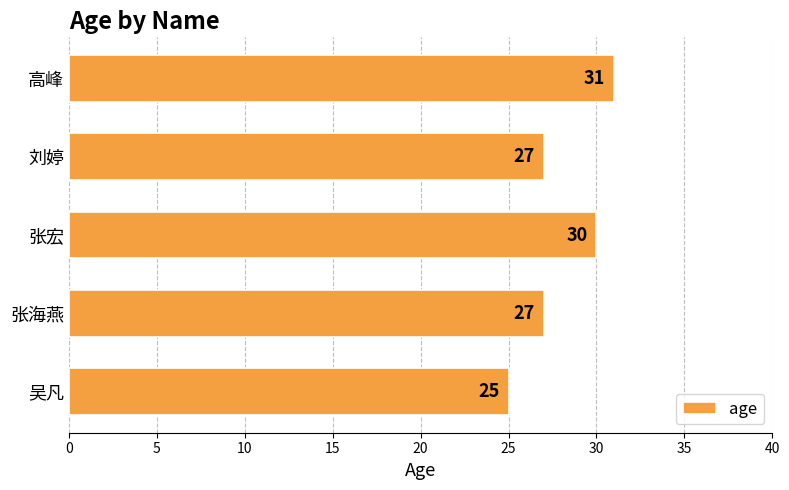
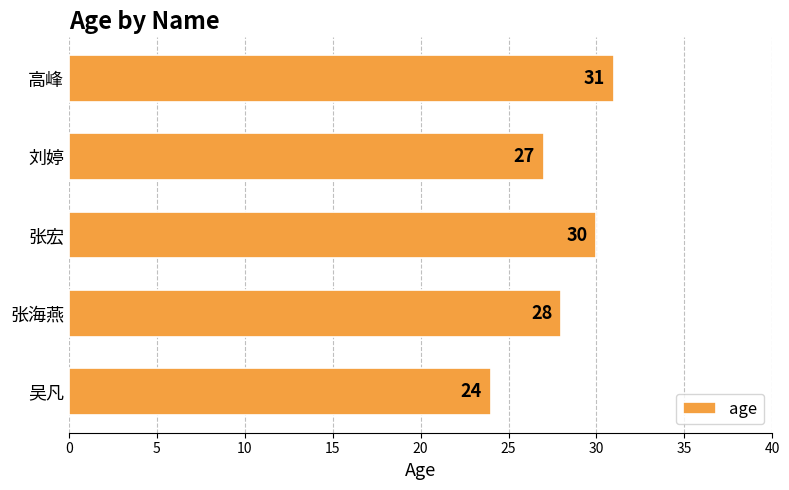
  {
    "高峰": 31,
    "刘婷": 27,
    "张宏": 30,
-   "张海燕": 27,
-   "吴凡": 25
+   "张海燕": 28,
+   "吴凡": 24
  }
